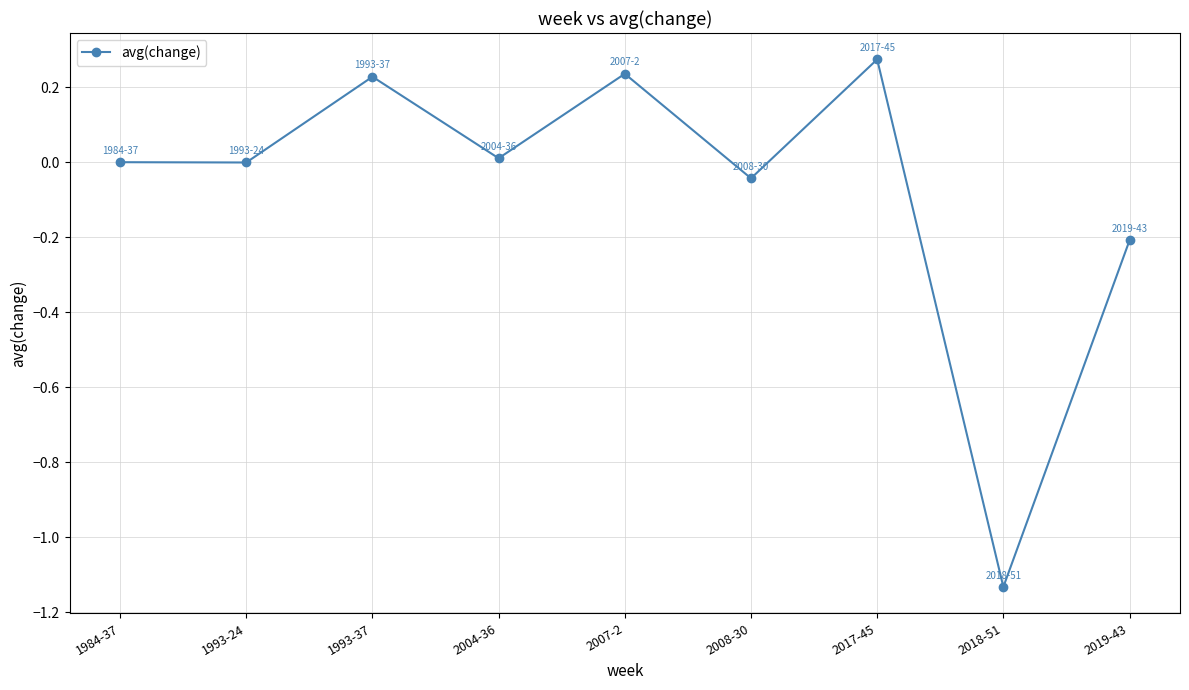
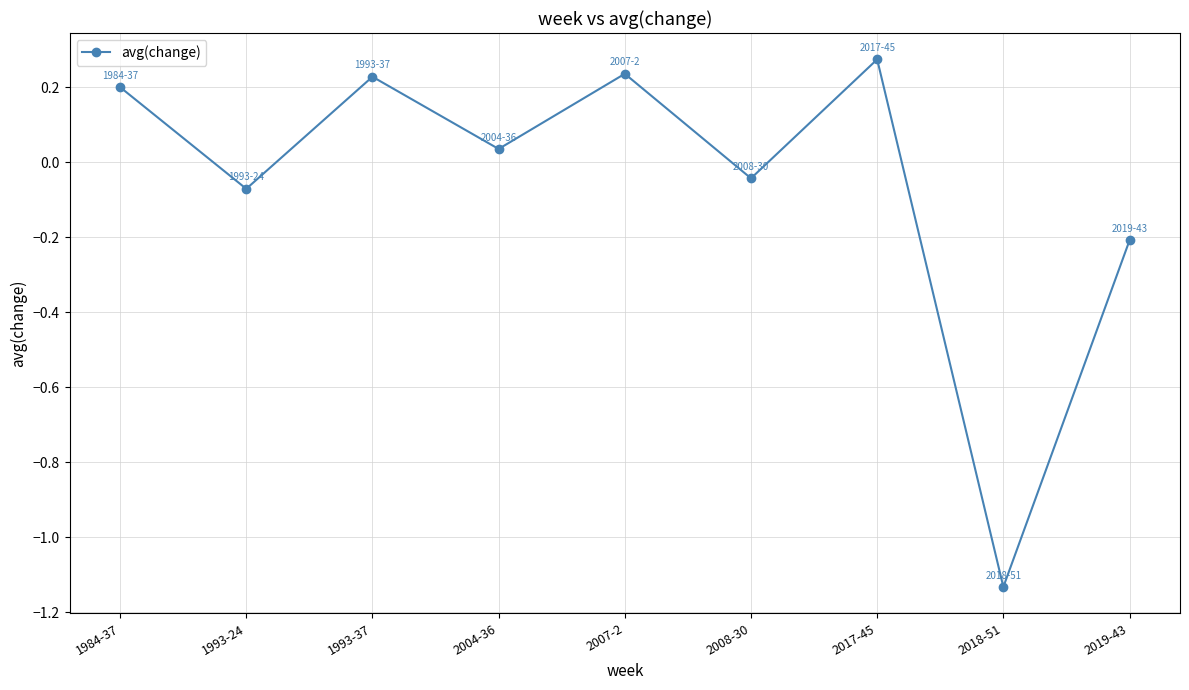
  {
-   "1984-37": 0.0,
-   "1993-24": 0.00,
-   "2004-36": 0.01
+   "1984-37": 0.2,
+   "1993-24": -0.07,
+   "2004-36": 0.04
  }
